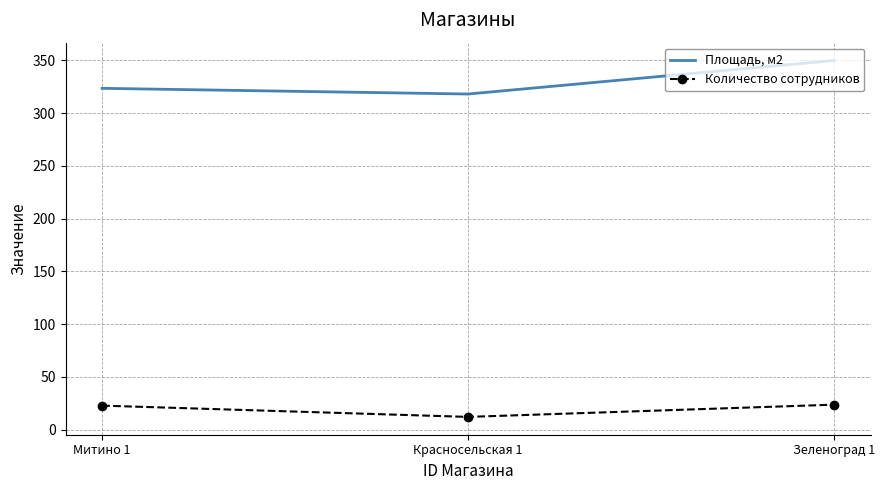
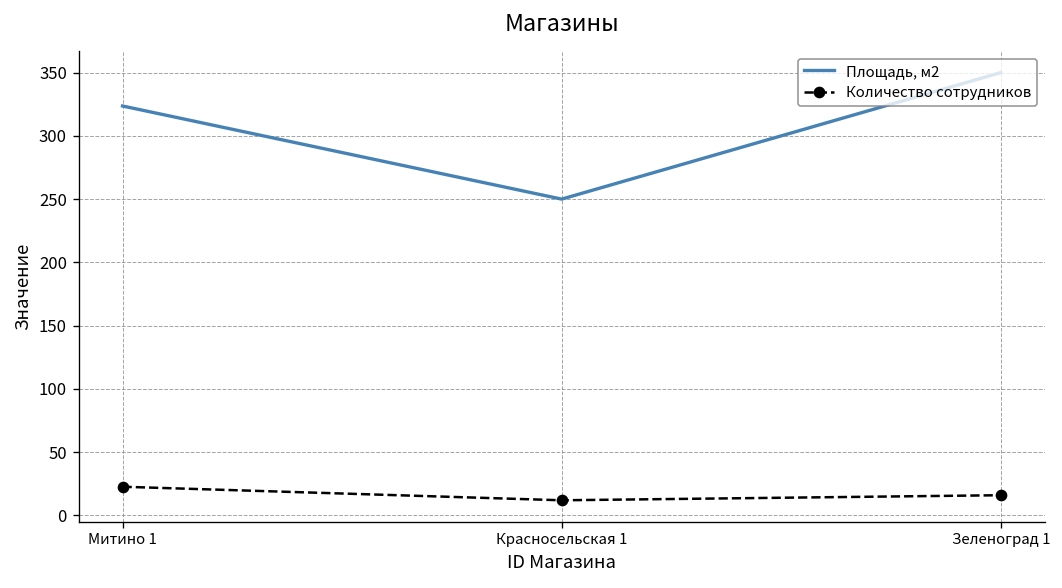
  {
    "Площадь, м2": {
      "Митино 1": 324,
-     "Красносельская 1": 318
+     "Красносельская 1": 250
    },
    "Количество сотрудников": {
      "Митино 1": 23,
      "Красносельская 1": 12,
-     "Зеленоград 1": 24
+     "Зеленоград 1": 16
    }
  }
